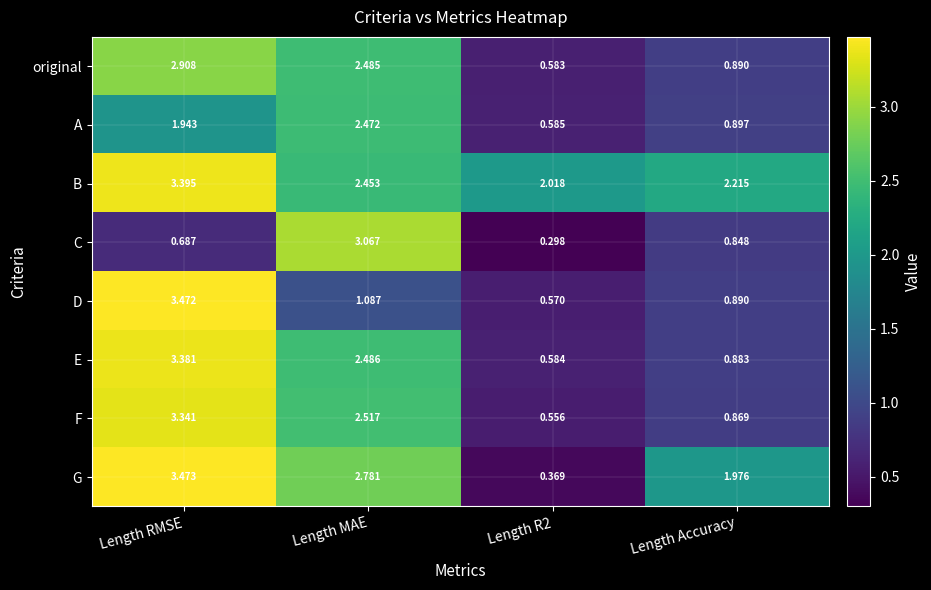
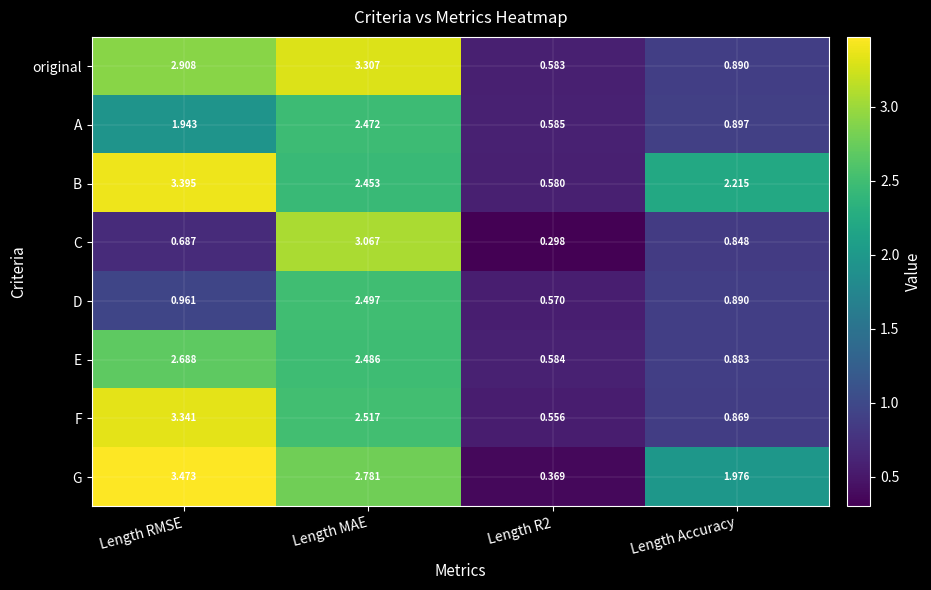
  {
    "original": {
      "Length RMSE": 2.908,
-     "Length MAE": 2.485,
+     "Length MAE": 3.307,
      "Length R2": 0.583,
      "Length Accuracy": 0.890
    },
    "A": {
      "Length RMSE": 1.943,
      "Length MAE": 2.472,
      "Length R2": 0.585,
      "Length Accuracy": 0.897
    },
    "B": {
      "Length RMSE": 3.395,
      "Length MAE": 2.453,
-     "Length R2": 2.018,
+     "Length R2": 0.580,
      "Length Accuracy": 2.215
    },
    "C": {
      "Length RMSE": 0.687,
      "Length MAE": 3.067,
      "Length R2": 0.298,
      "Length Accuracy": 0.848
    },
    "D": {
-     "Length RMSE": 3.472,
-     "Length MAE": 1.087,
+     "Length RMSE": 0.961,
+     "Length MAE": 2.497,
      "Length R2": 0.570,
      "Length Accuracy": 0.890
    },
    "E": {
-     "Length RMSE": 3.381,
+     "Length RMSE": 2.688,
      "Length MAE": 2.486,
      "Length R2": 0.584,
      "Length Accuracy": 0.883
    },
    "F": {
      "Length RMSE": 3.341,
      "Length MAE": 2.517,
      "Length R2": 0.556,
      "Length Accuracy": 0.869
    },
    "G": {
      "Length RMSE": 3.473,
      "Length MAE": 2.781,
      "Length R2": 0.369,
      "Length Accuracy": 1.976
    }
  }
